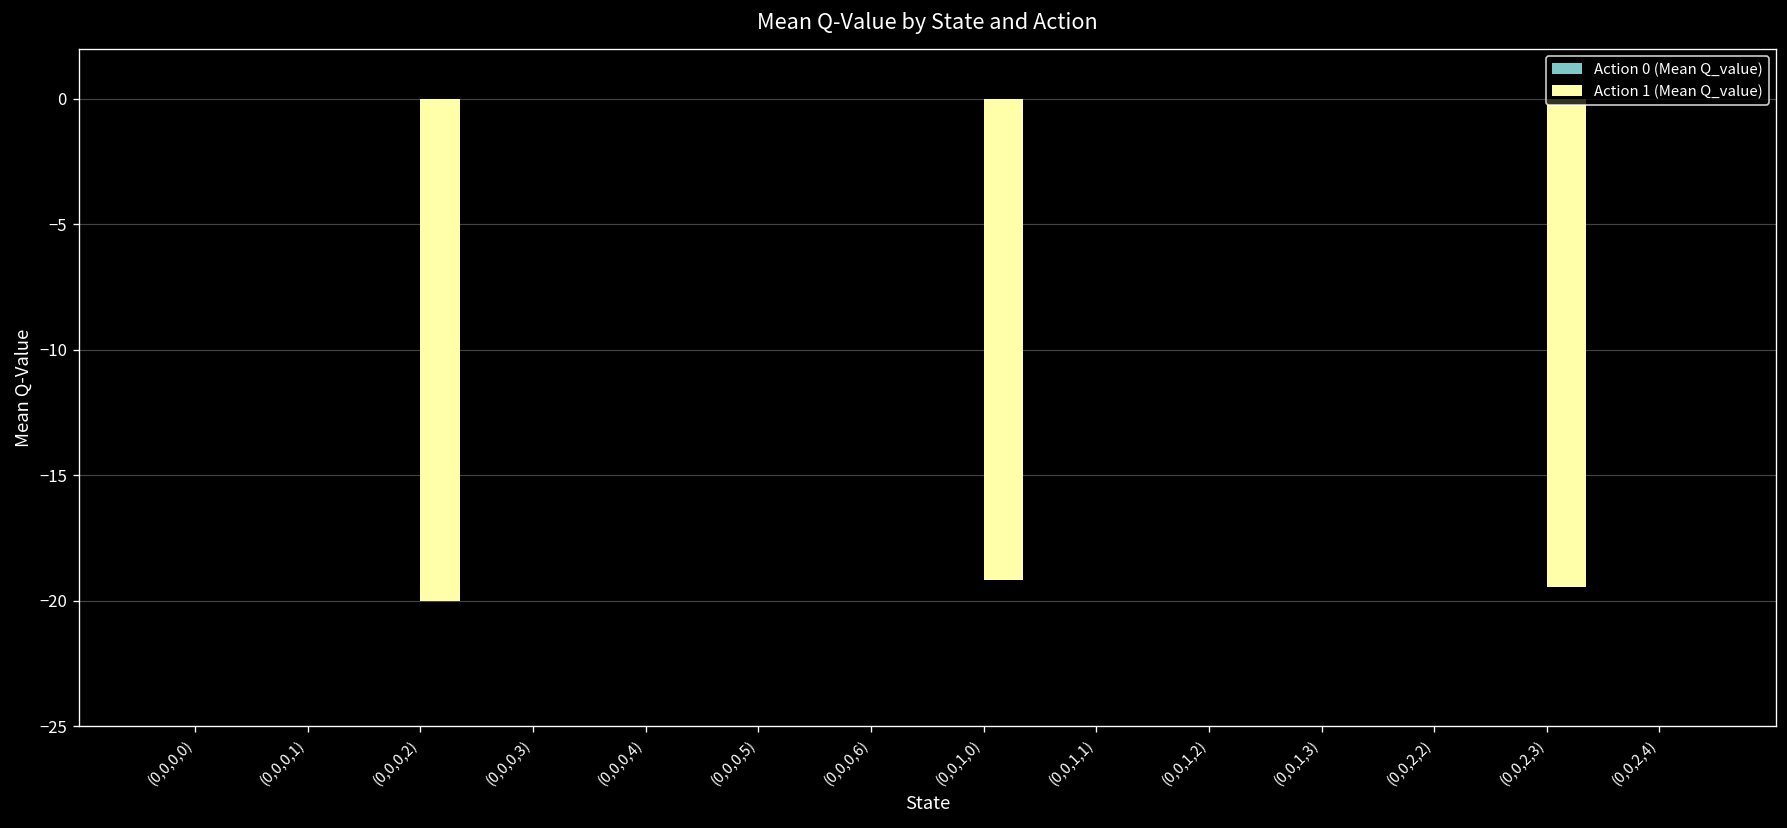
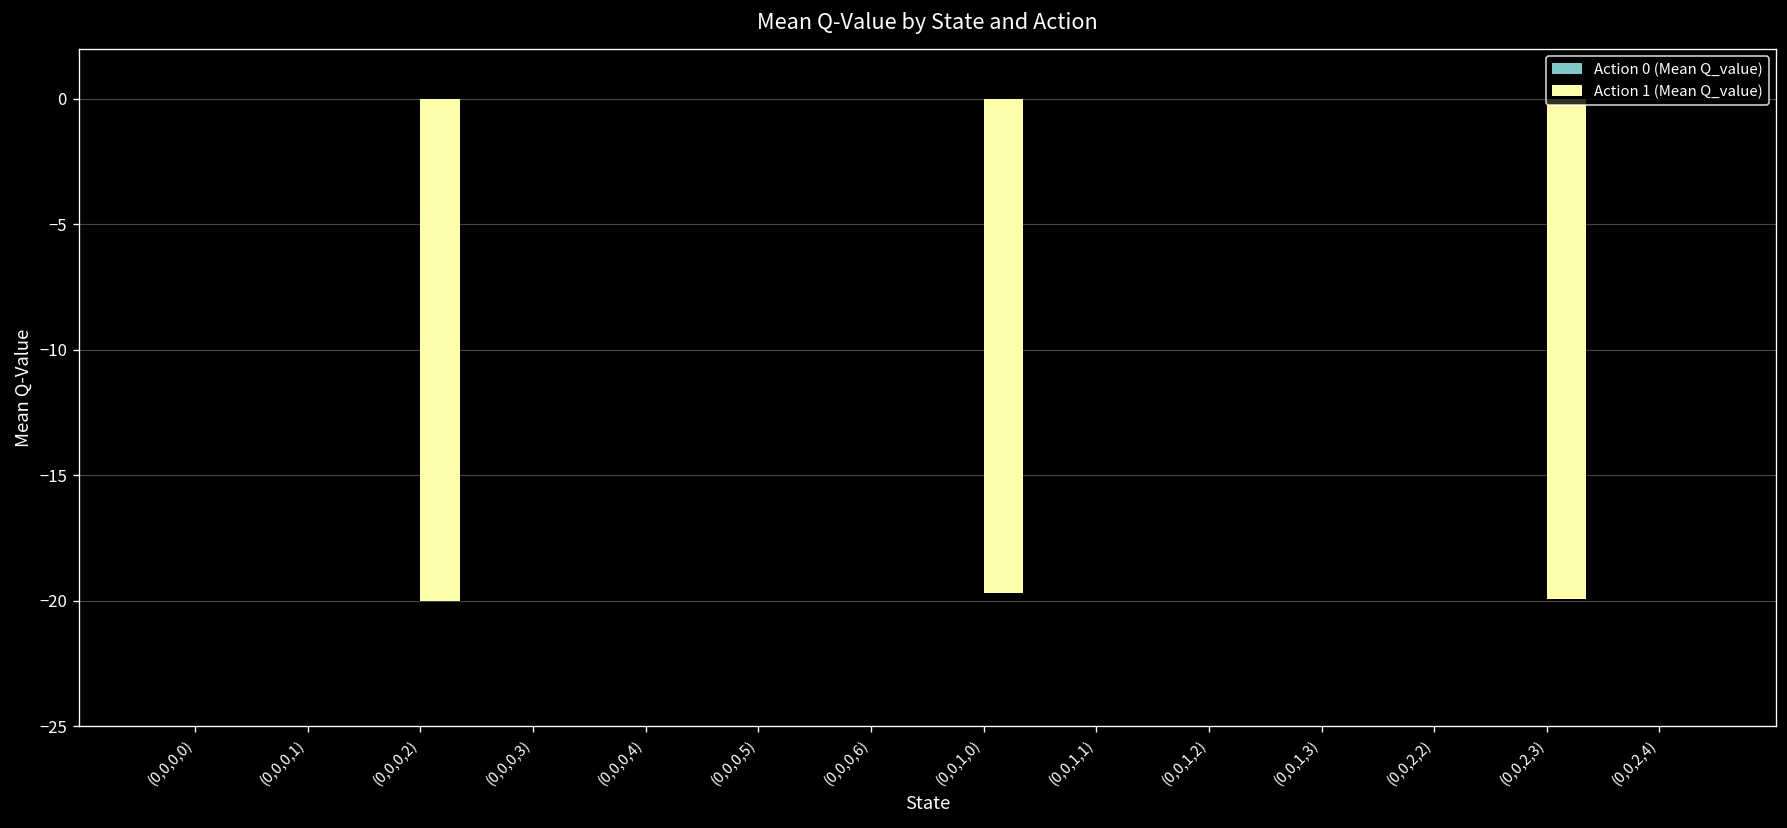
  {
    "Action 0 (Mean Q_value)": {
      "(0,0,0,0)": 0.0,
      "(0,0,0,1)": 0.0,
      "(0,0,0,2)": 0.0,
      "(0,0,0,3)": 0.0,
      "(0,0,0,4)": 0.0,
      "(0,0,0,5)": 0.0,
      "(0,0,0,6)": 0.0,
      "(0,0,1,0)": 0.0,
      "(0,0,1,1)": 0.0,
      "(0,0,1,2)": 0.0,
      "(0,0,1,3)": 0.0,
      "(0,0,2,2)": 0.0,
      "(0,0,2,3)": 0.0
    },
    "Action 1 (Mean Q_value)": {
      "(0,0,0,0)": 0.0,
      "(0,0,0,1)": 0.0,
      "(0,0,0,2)": -20.0,
      "(0,0,0,3)": 0.0,
      "(0,0,0,4)": 0.0,
      "(0,0,0,5)": 0.0,
      "(0,0,0,6)": 0.0,
-     "(0,0,1,0)": -19.2,
+     "(0,0,1,0)": -19.7,
      "(0,0,1,1)": 0.0,
      "(0,0,1,2)": 0.0,
      "(0,0,1,3)": 0.0,
      "(0,0,2,2)": 0.0,
-     "(0,0,2,3)": -19.4
+     "(0,0,2,3)": -19.9
    }
  }
